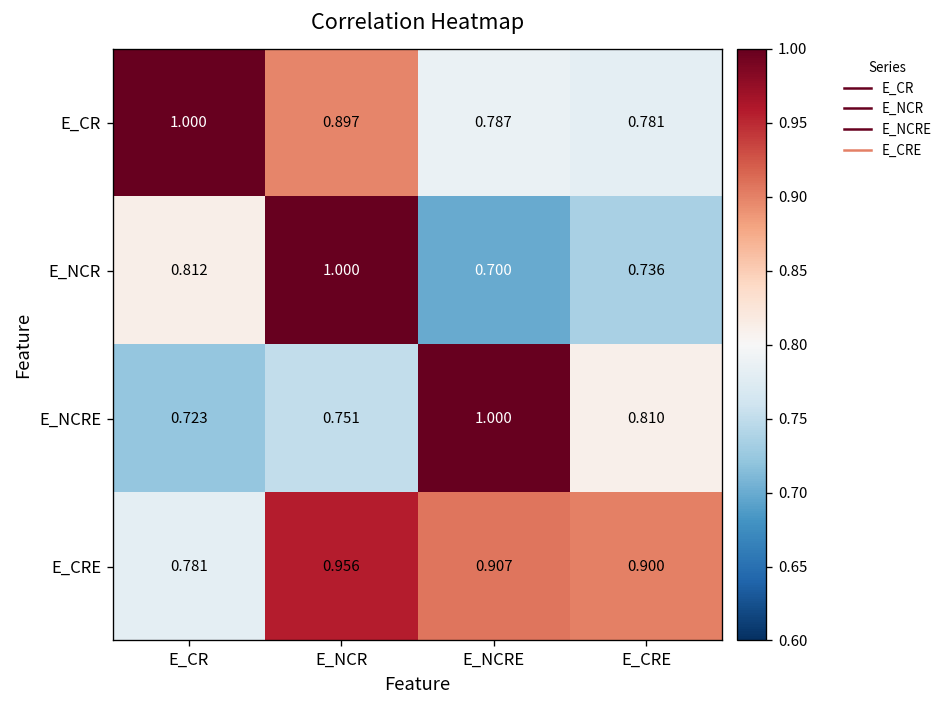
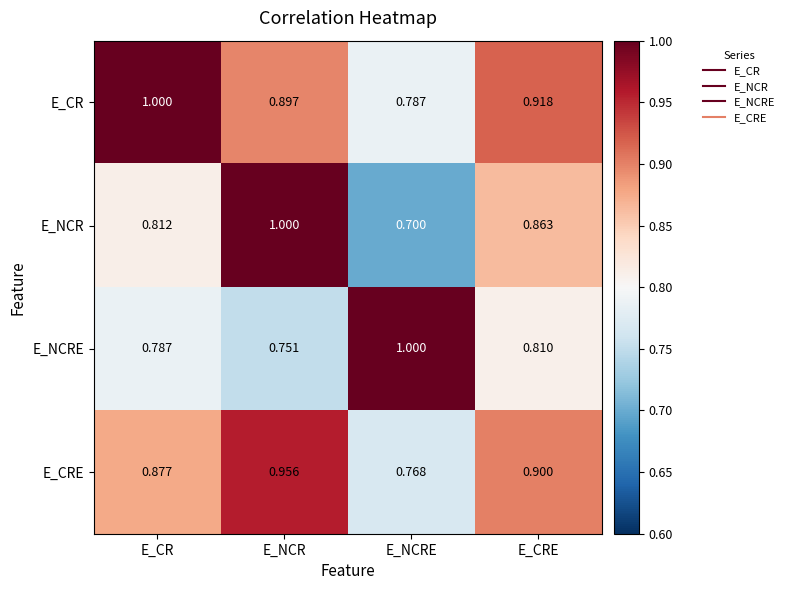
  {
    "E_CR": {
      "E_CR": 1.000,
      "E_NCR": 0.897,
      "E_NCRE": 0.787,
-     "E_CRE": 0.781
+     "E_CRE": 0.918
    },
    "E_NCR": {
      "E_CR": 0.812,
      "E_NCR": 1.000,
      "E_NCRE": 0.700,
-     "E_CRE": 0.736
+     "E_CRE": 0.863
    },
    "E_NCRE": {
-     "E_CR": 0.723,
+     "E_CR": 0.787,
      "E_NCR": 0.751,
      "E_NCRE": 1.000,
      "E_CRE": 0.810
    },
    "E_CRE": {
-     "E_CR": 0.781,
+     "E_CR": 0.877,
      "E_NCR": 0.956,
-     "E_NCRE": 0.907,
+     "E_NCRE": 0.768,
      "E_CRE": 0.900
    }
  }
